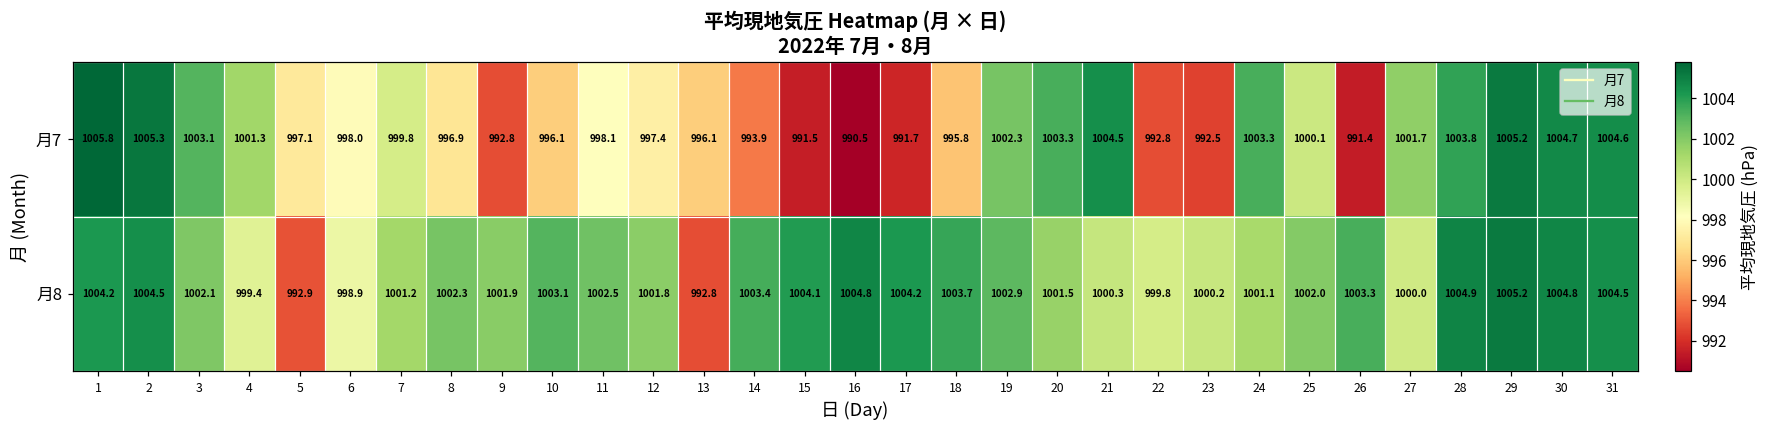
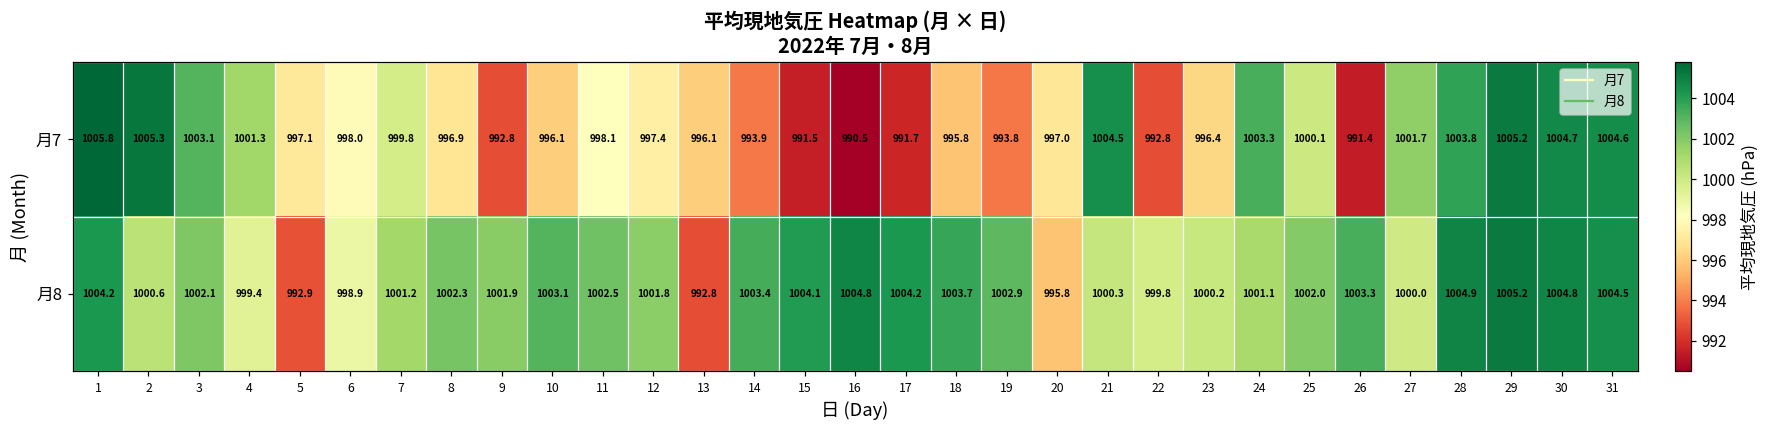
  {
    "月7": {
      "1": 1005.8,
      "2": 1005.3,
      "3": 1003.1,
      "4": 1001.3,
      "5": 997.1,
      "6": 998.0,
      "7": 999.8,
      "8": 996.9,
      "9": 992.8,
      "10": 996.1,
      "11": 998.1,
      "12": 997.4,
      "13": 996.1,
      "14": 993.9,
      "15": 991.5,
      "16": 990.5,
      "17": 991.7,
      "18": 995.8,
-     "19": 1002.3,
-     "20": 1003.3,
+     "19": 993.8,
+     "20": 997.0,
      "21": 1004.5,
      "22": 992.8,
-     "23": 992.5,
+     "23": 996.4,
      "24": 1003.3,
      "25": 1000.1,
      "26": 991.4,
      "27": 1001.7,
      "28": 1003.8,
      "29": 1005.2,
      "30": 1004.7,
      "31": 1004.6
    },
    "月8": {
      "1": 1004.2,
-     "2": 1004.5,
+     "2": 1000.6,
      "3": 1002.1,
      "4": 999.4,
      "5": 992.9,
      "6": 998.9,
      "7": 1001.2,
      "8": 1002.3,
      "9": 1001.9,
      "10": 1003.1,
      "11": 1002.5,
      "12": 1001.8,
      "13": 992.8,
      "14": 1003.4,
      "15": 1004.1,
      "16": 1004.8,
      "17": 1004.2,
      "18": 1003.7,
      "19": 1002.9,
-     "20": 1001.5,
+     "20": 995.8,
      "21": 1000.3,
      "22": 999.8,
      "23": 1000.2,
      "24": 1001.1,
      "25": 1002.0,
      "26": 1003.3,
      "27": 1000.0,
      "28": 1004.9,
      "29": 1005.2,
      "30": 1004.8,
      "31": 1004.5
    }
  }
